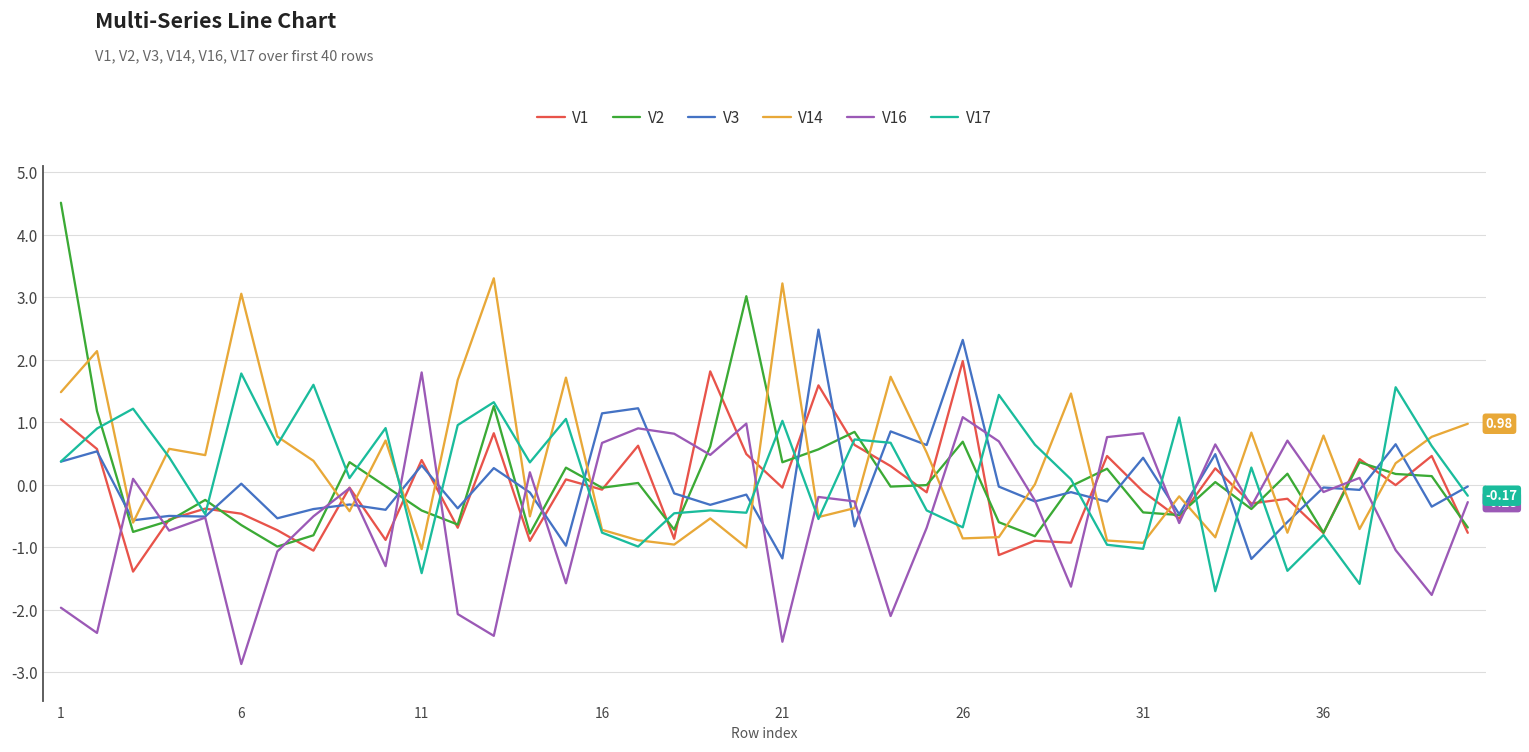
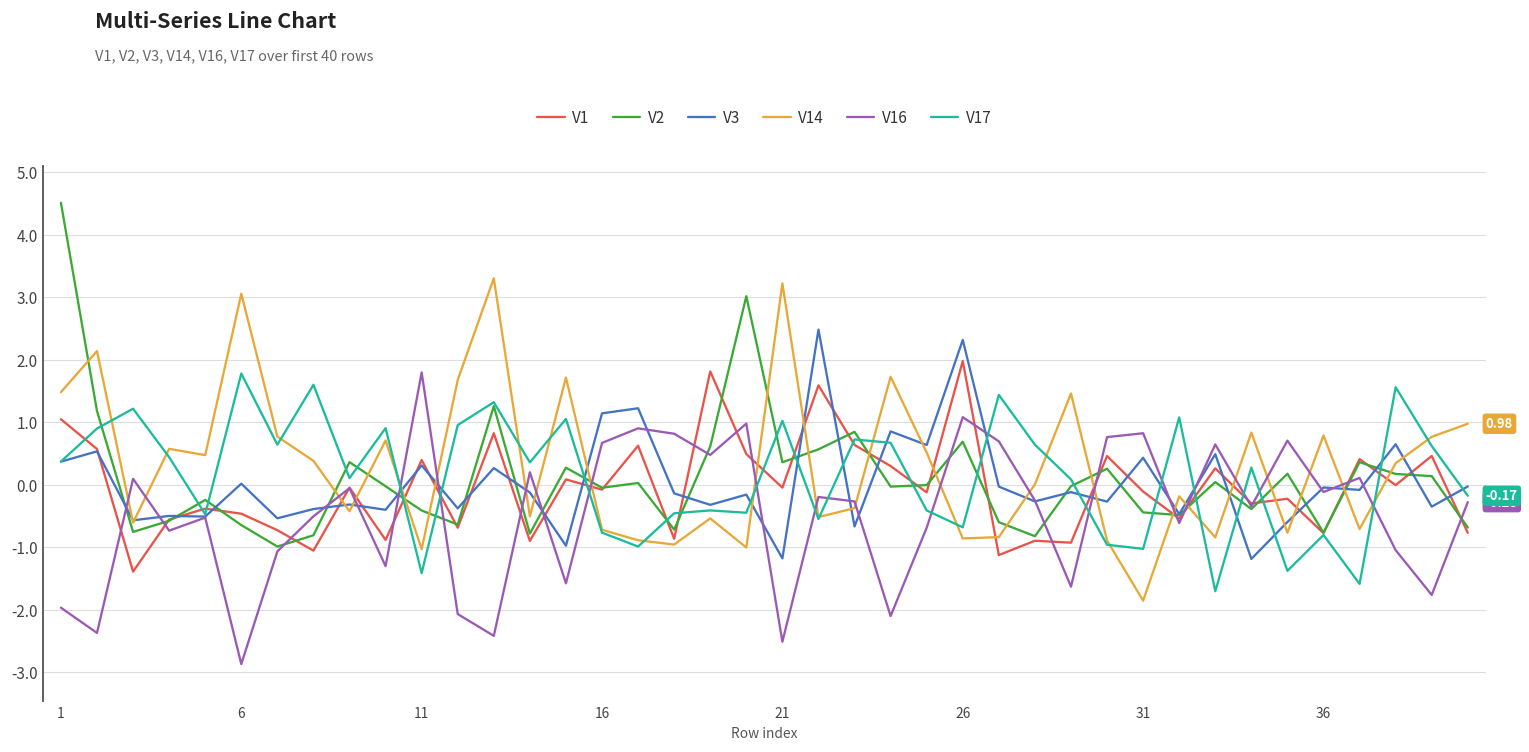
  {
    "V1": {
      "1": 1.0,
      "6": -0.5,
      "11": 0.4,
      "21": 0.0,
      "26": 2.0,
      "31": -0.1
    },
    "V2": {
      "1": 4.5,
      "6": -0.6,
      "11": -0.4,
      "21": 0.4,
      "26": 0.7,
      "31": -0.4
    },
    "V3": {
      "6": 0.0,
      "11": 0.3,
      "16": 1.1,
      "21": -1.2,
      "26": 2.3,
      "31": 0.4,
      "36": 0.0
    },
    "V14": {
      "1": 1.5,
      "6": 3.1,
      "11": -1.0,
      "16": -0.7,
      "21": 3.2,
      "26": -0.9,
-     "31": -0.9,
+     "31": -1.9,
      "36": 0.8
    },
    "V16": {
      "1": -2.0,
      "6": -2.9,
      "11": 1.8,
      "16": 0.7,
      "21": -2.5,
      "26": 1.1,
      "31": 0.8,
      "36": -0.1
    },
    "V17": {
      "6": 1.8,
      "11": -1.4,
      "16": -0.8,
      "21": 1.0,
      "26": -0.7,
      "31": -1.0
    }
  }
